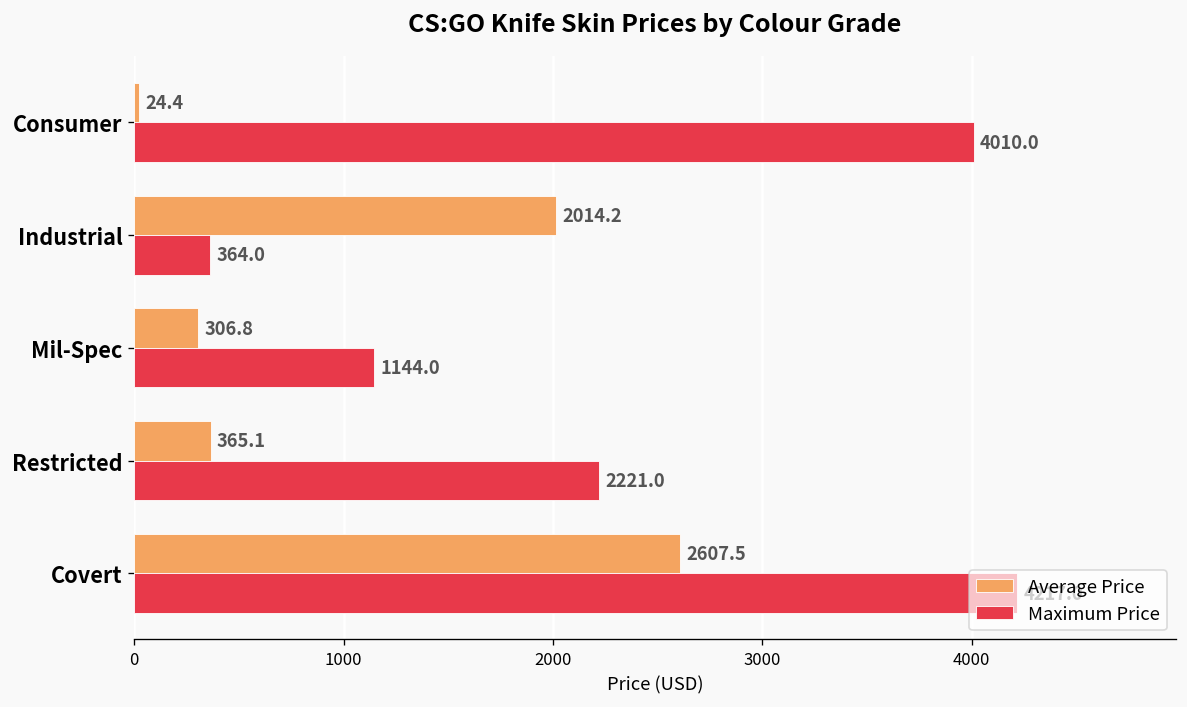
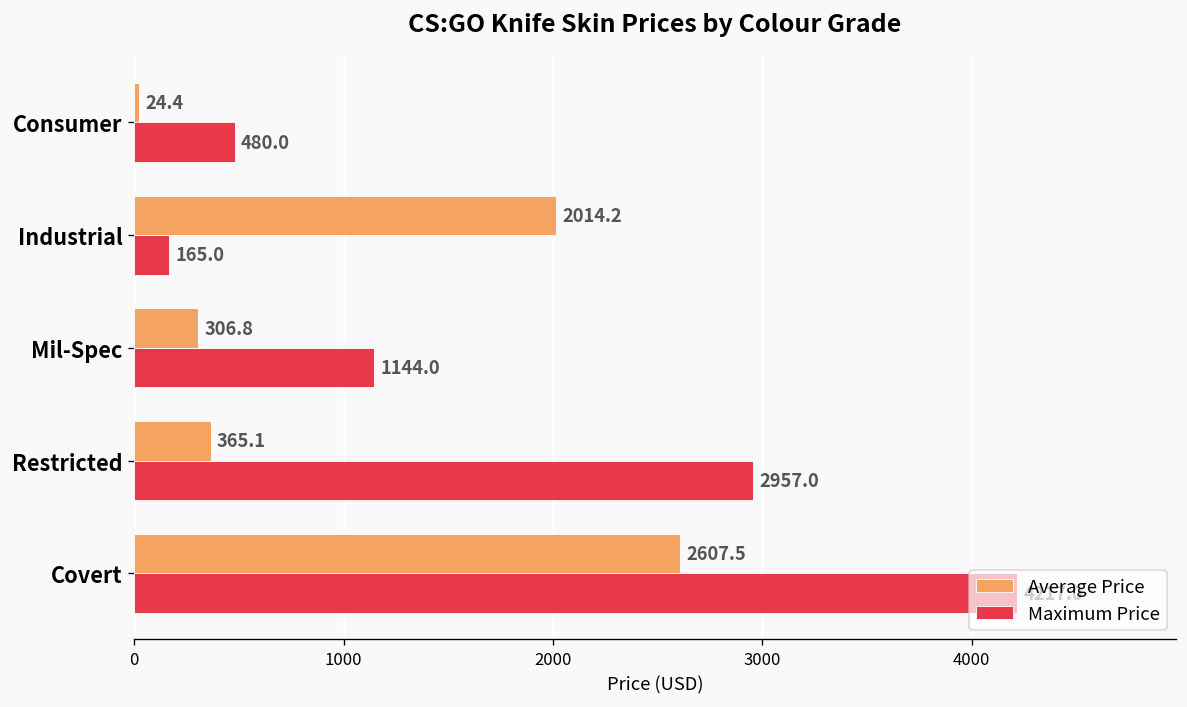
  {
    "Average Price": {
      "Consumer": 24.4,
      "Industrial": 2014.2,
      "Mil-Spec": 306.8,
      "Restricted": 365.1,
      "Covert": 2607.5
    },
    "Maximum Price": {
-     "Consumer": 4010.0,
-     "Industrial": 364.0,
+     "Consumer": 480.0,
+     "Industrial": 165.0,
      "Mil-Spec": 1144.0,
-     "Restricted": 2221.0
+     "Restricted": 2957.0
    }
  }
